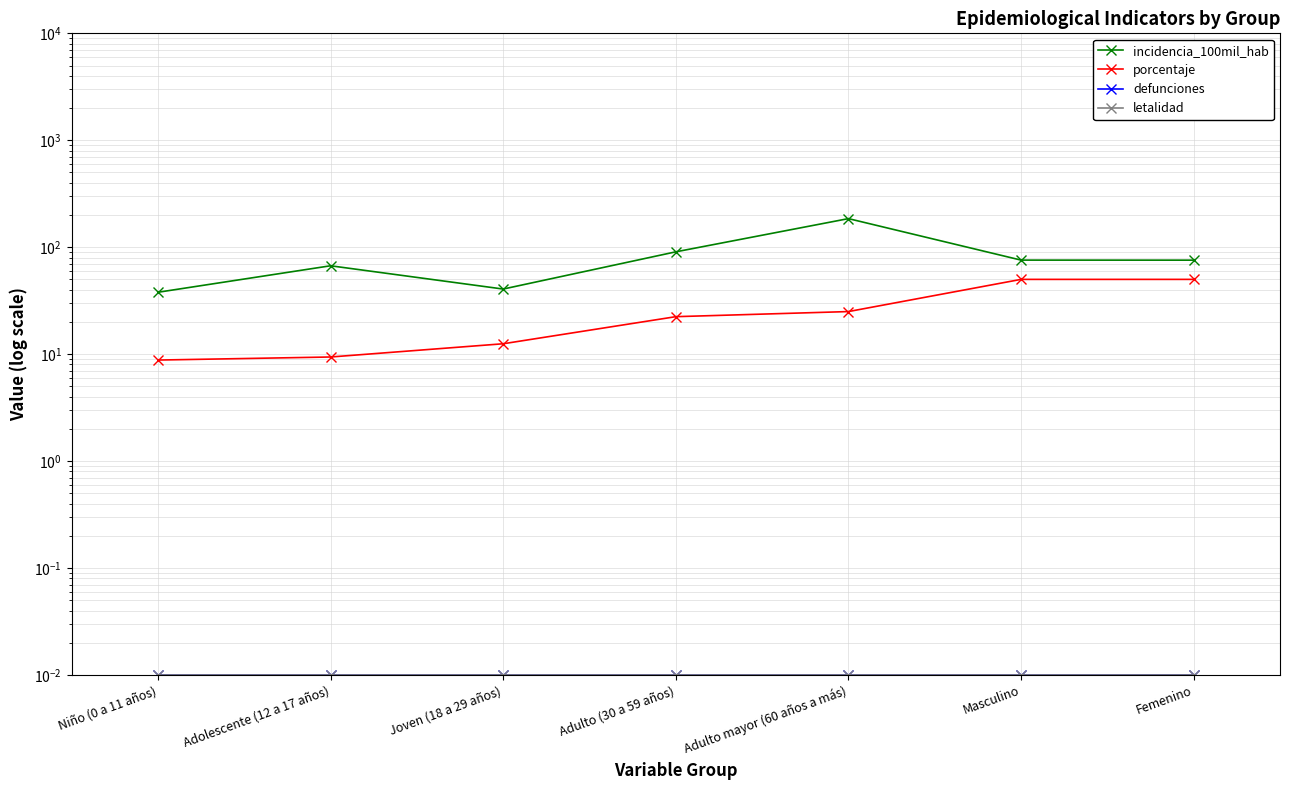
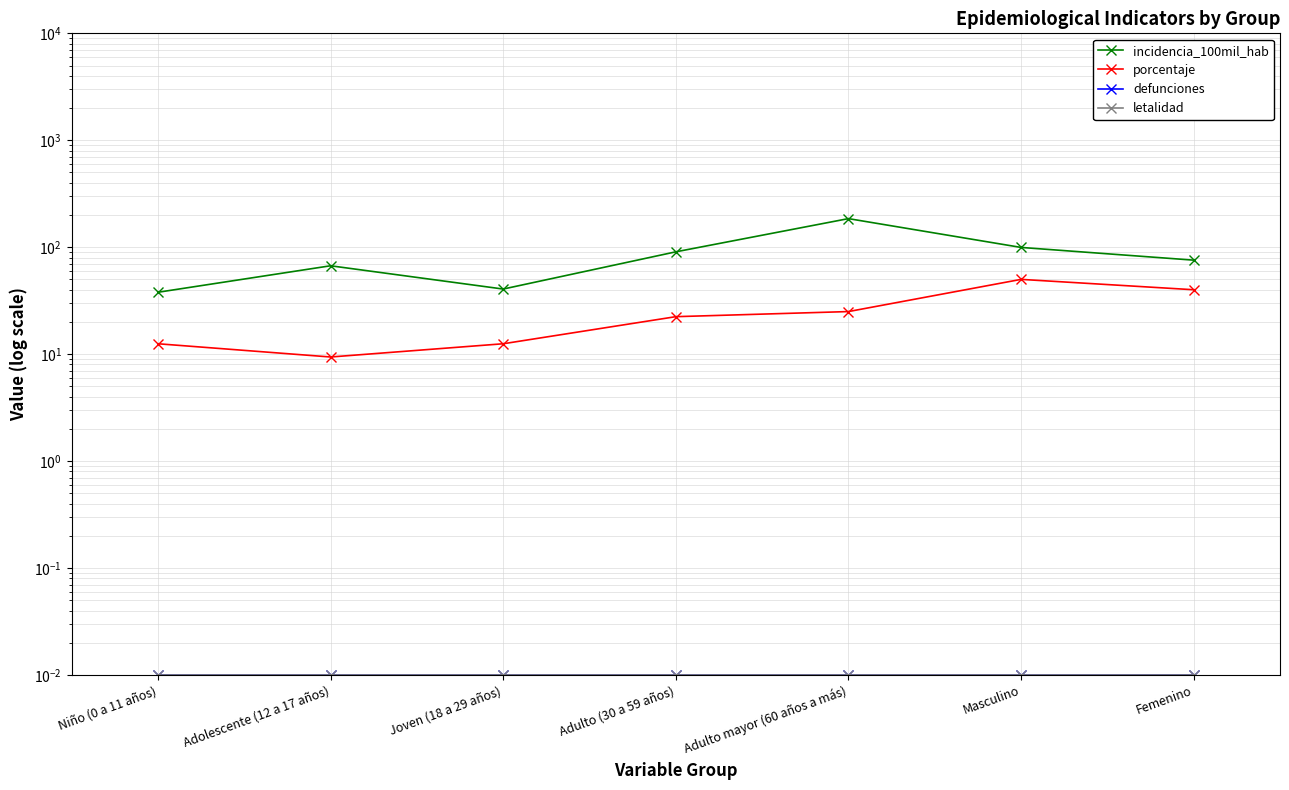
  {
    "incidencia_100mil_hab": {
      "Niño (0 a 11 años)": 38,
      "Adolescente (12 a 17 años)": 70,
      "Joven (18 a 29 años)": 41,
      "Adulto (30 a 59 años)": 90,
      "Adulto mayor (60 años a más)": 190,
-     "Masculino": 80,
+     "Masculino": 100,
      "Femenino": 80
    },
    "porcentaje": {
-     "Niño (0 a 11 años)": 9,
+     "Niño (0 a 11 años)": 13,
      "Adolescente (12 a 17 años)": 9,
      "Joven (18 a 29 años)": 13,
      "Adulto (30 a 59 años)": 22,
      "Adulto mayor (60 años a más)": 25,
      "Masculino": 50,
-     "Femenino": 50
+     "Femenino": 40
    },
    "letalidad": {
      "Niño (0 a 11 años)": 0.010,
      "Adolescente (12 a 17 años)": 0.010,
      "Joven (18 a 29 años)": 0.010,
      "Adulto (30 a 59 años)": 0.010,
      "Adulto mayor (60 años a más)": 0.010,
      "Masculino": 0.010,
      "Femenino": 0.010
    }
  }
